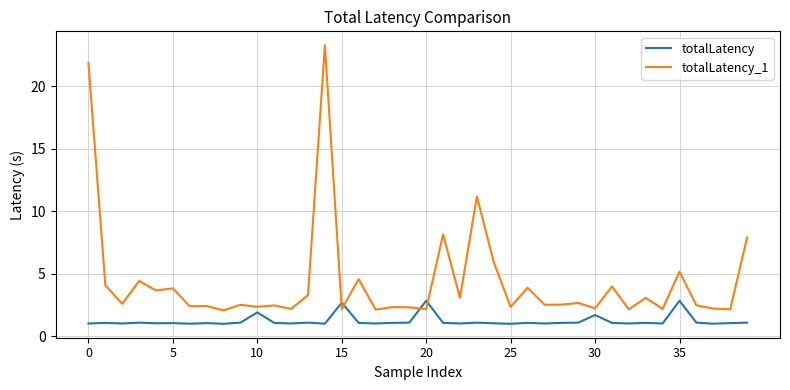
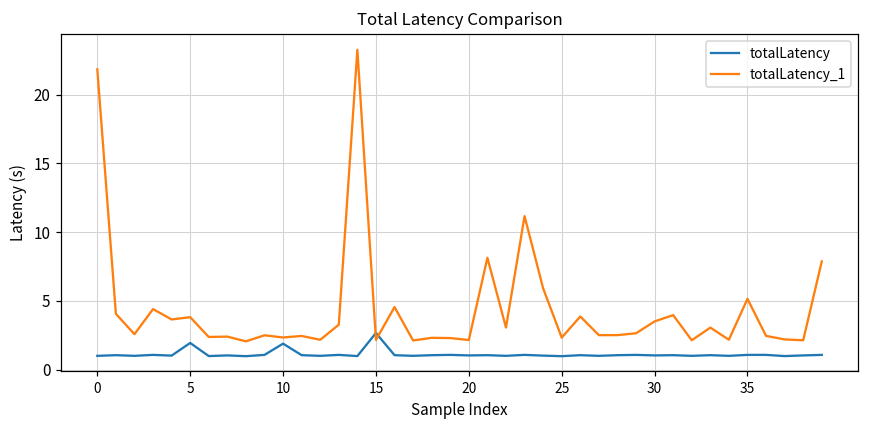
  {
    "totalLatency": {
      "0": 1.0,
-     "5": 1.0,
+     "5": 1.9,
      "10": 1.9,
      "15": 2.7,
-     "20": 2.8,
+     "20": 1.0,
      "25": 1.0,
-     "30": 1.7,
-     "35": 2.8
+     "30": 1.0,
+     "35": 1.1
    },
    "totalLatency_1": {
      "0": 21.8,
      "5": 3.8,
      "10": 2.3,
      "15": 2.2,
      "20": 2.2,
      "25": 2.3,
-     "30": 2.2,
+     "30": 3.5,
      "35": 5.1
    }
  }
